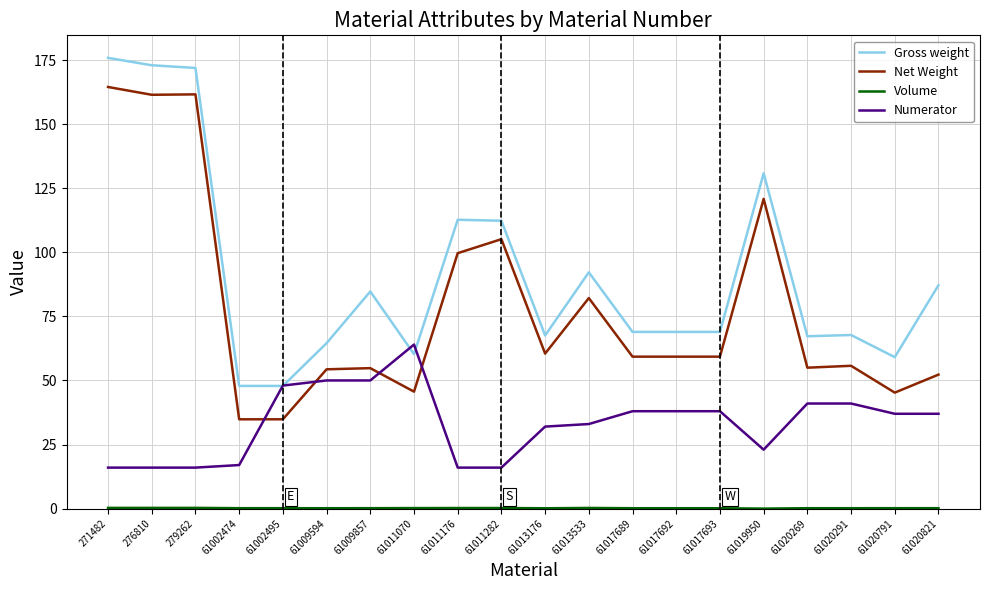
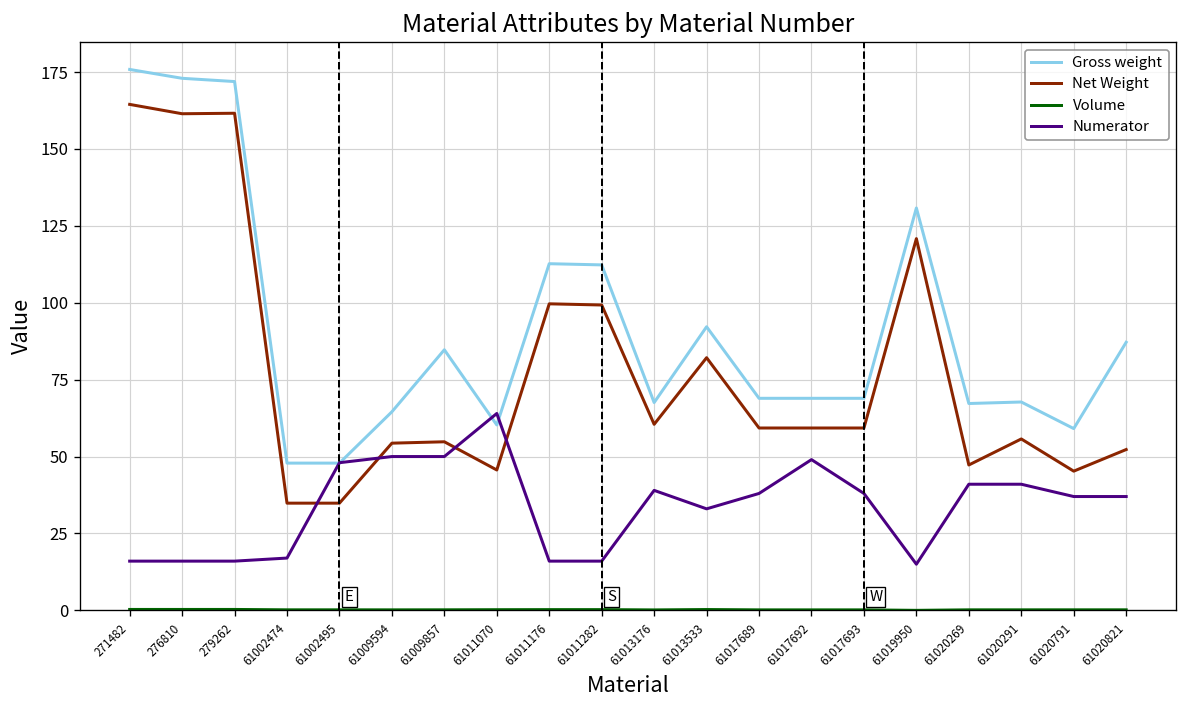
  {
    "Gross weight": {
      "271482": 176,
      "276810": 173,
      "279262": 172,
      "61002474": 48,
      "61009594": 65,
      "61009857": 85,
      "61011070": 60,
      "61011176": 113,
      "61011282": 112,
      "61013176": 68,
      "61013533": 92,
      "61017689": 69,
      "61017692": 69,
      "61017693": 69,
      "61019950": 131,
      "61020269": 67,
      "61020291": 68,
      "61020791": 59,
      "61020821": 87
    },
    "Net Weight": {
      "271482": 164,
      "276810": 161,
      "279262": 162,
      "61002474": 35,
      "61002495": 35,
      "61009594": 54,
      "61009857": 55,
      "61011070": 46,
      "61011176": 100,
-     "61011282": 105,
+     "61011282": 99,
      "61013176": 60,
      "61013533": 82,
      "61017689": 59,
      "61017692": 59,
      "61017693": 59,
      "61019950": 121,
-     "61020269": 55,
+     "61020269": 47,
      "61020291": 56,
      "61020791": 45,
      "61020821": 52
    },
    "Volume": {
      "271482": 0,
      "276810": 0,
      "279262": 0,
      "61002474": 0,
      "61002495": 0,
      "61009594": 0,
      "61009857": 0,
      "61011070": 0,
      "61011176": 0,
      "61011282": 0,
      "61013176": 0,
      "61013533": 0,
      "61017689": 0,
      "61017692": 0,
      "61017693": 0,
      "61019950": 0,
      "61020269": 0,
      "61020291": 0,
      "61020791": 0,
      "61020821": 0
    },
    "Numerator": {
      "271482": 16,
      "276810": 16,
      "279262": 16,
      "61002474": 17,
      "61009594": 50,
      "61009857": 50,
      "61011070": 64,
      "61011176": 16,
      "61011282": 16,
-     "61013176": 32,
+     "61013176": 39,
      "61013533": 33,
      "61017689": 38,
-     "61017692": 38,
+     "61017692": 49,
      "61017693": 38,
-     "61019950": 23,
+     "61019950": 15,
      "61020269": 41,
      "61020291": 41,
      "61020791": 37,
      "61020821": 37
    }
  }
